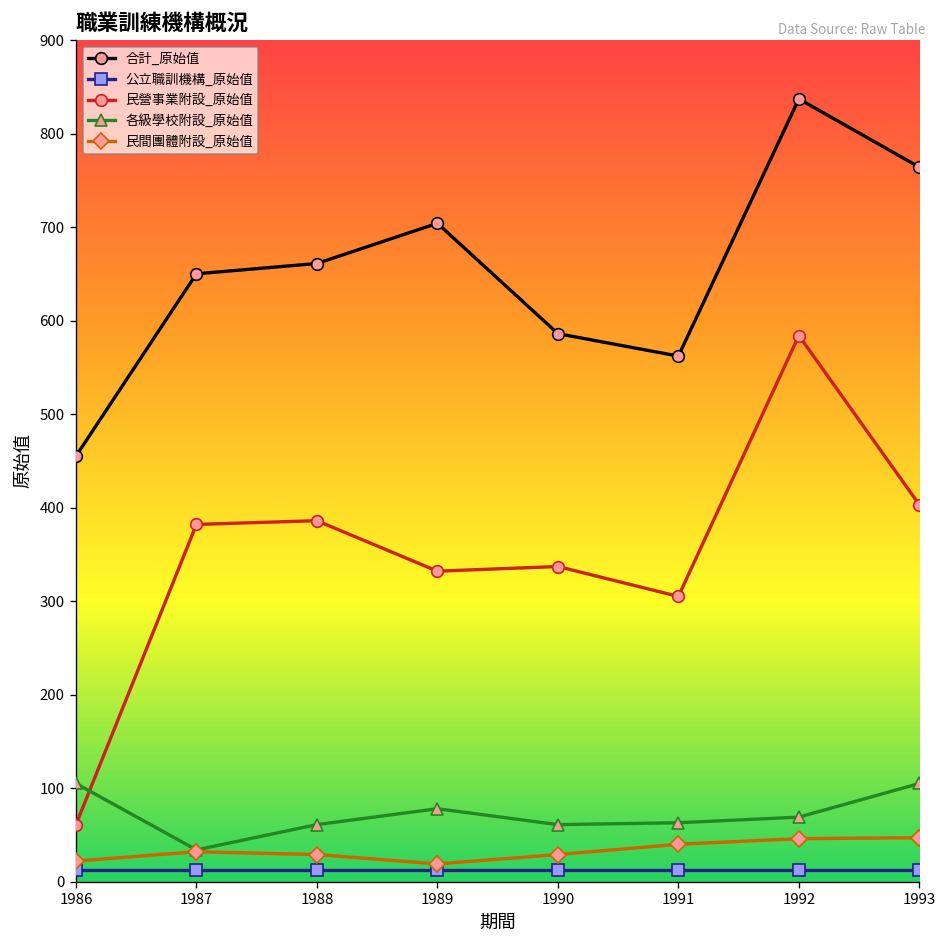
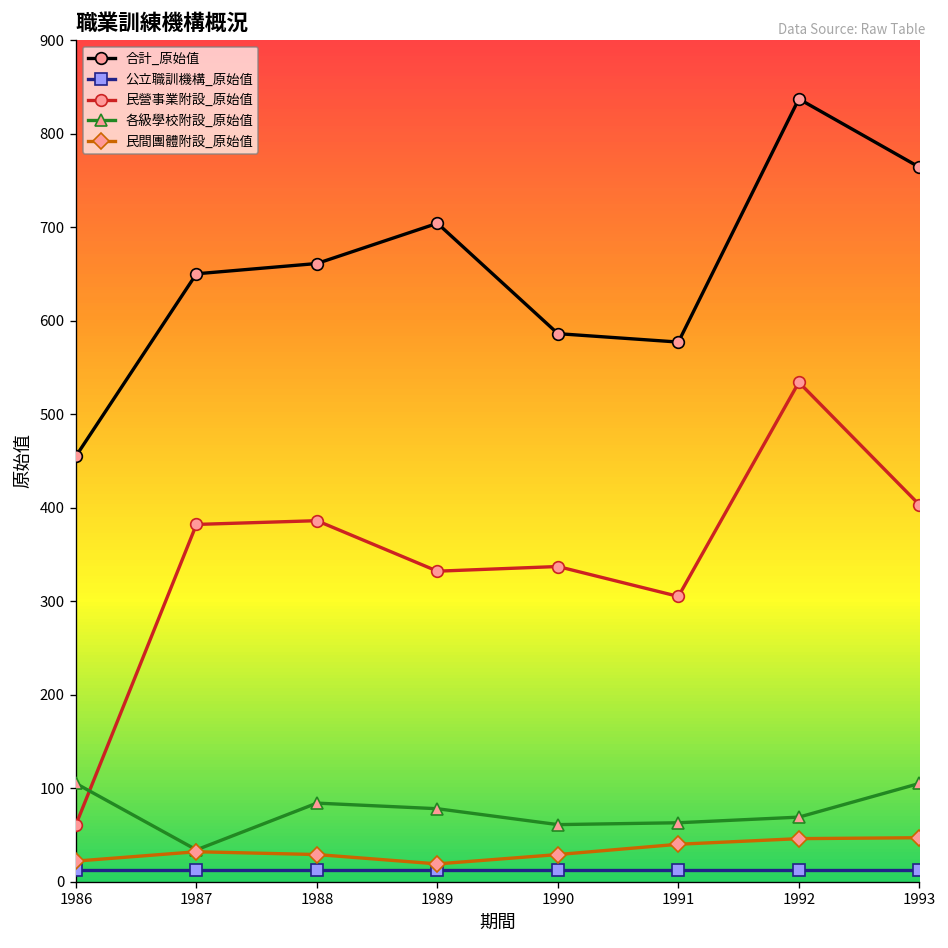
  {
    "合計_原始值": {
      "1986": 460,
      "1987": 650,
      "1988": 660,
      "1989": 700,
      "1990": 590,
-     "1991": 560,
+     "1991": 580,
      "1992": 840,
      "1993": 760
    },
    "公立職訓機構_原始值": {
      "1986": 10,
      "1987": 10,
      "1988": 10,
      "1989": 10,
      "1990": 10,
      "1991": 10,
      "1992": 10,
      "1993": 10
    },
    "民營事業附設_原始值": {
      "1986": 60,
      "1987": 380,
      "1988": 390,
      "1989": 330,
      "1990": 340,
      "1991": 310,
-     "1992": 580,
+     "1992": 530,
      "1993": 400
    },
    "各級學校附設_原始值": {
      "1986": 110,
-     "1988": 60,
+     "1988": 80,
      "1989": 80,
      "1990": 60,
      "1991": 60,
      "1992": 70,
      "1993": 110
    },
    "民間團體附設_原始值": {
      "1986": 20,
      "1988": 30,
      "1989": 20,
      "1990": 30,
      "1991": 40,
      "1992": 50,
      "1993": 50
    }
  }
